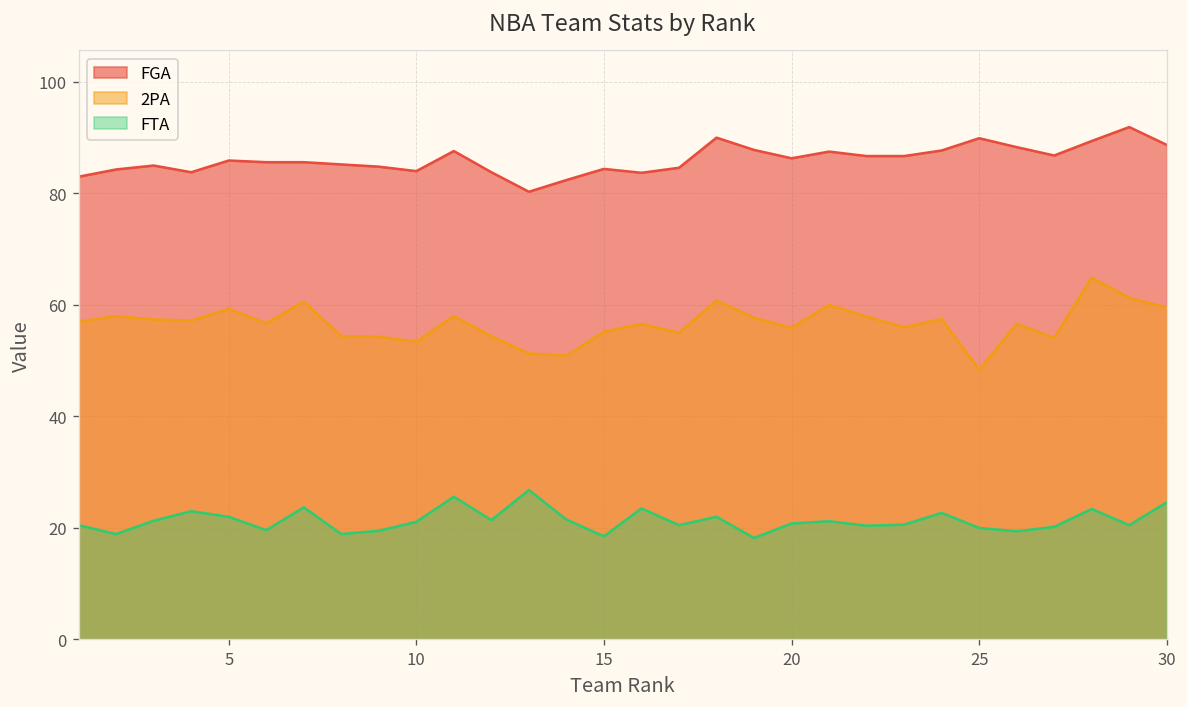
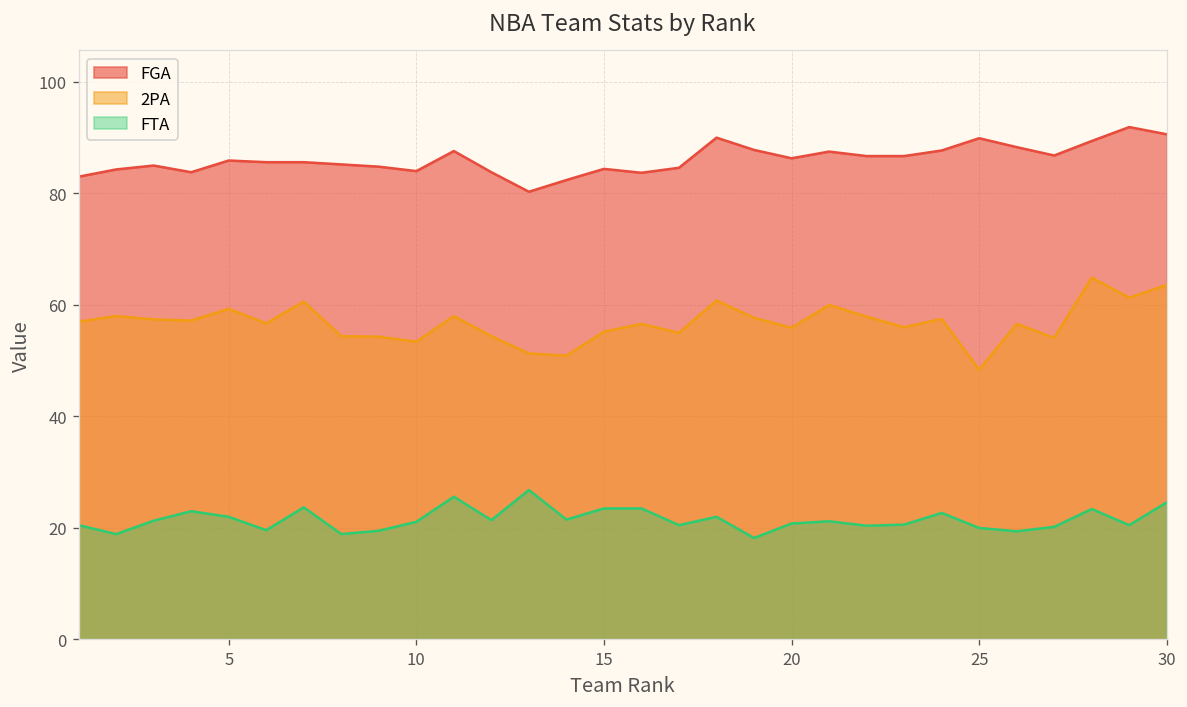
  {
    "FGA": {
      "5": 86,
      "10": 84,
      "15": 84,
      "20": 86,
      "25": 90,
-     "30": 89
+     "30": 91
    },
    "2PA": {
      "5": 59,
      "10": 53,
      "15": 55,
      "20": 56,
      "25": 48,
-     "30": 60
+     "30": 64
    },
    "FTA": {
      "5": 22,
      "10": 21,
-     "15": 19,
+     "15": 24,
      "20": 21,
      "25": 20,
      "30": 25
    }
  }
